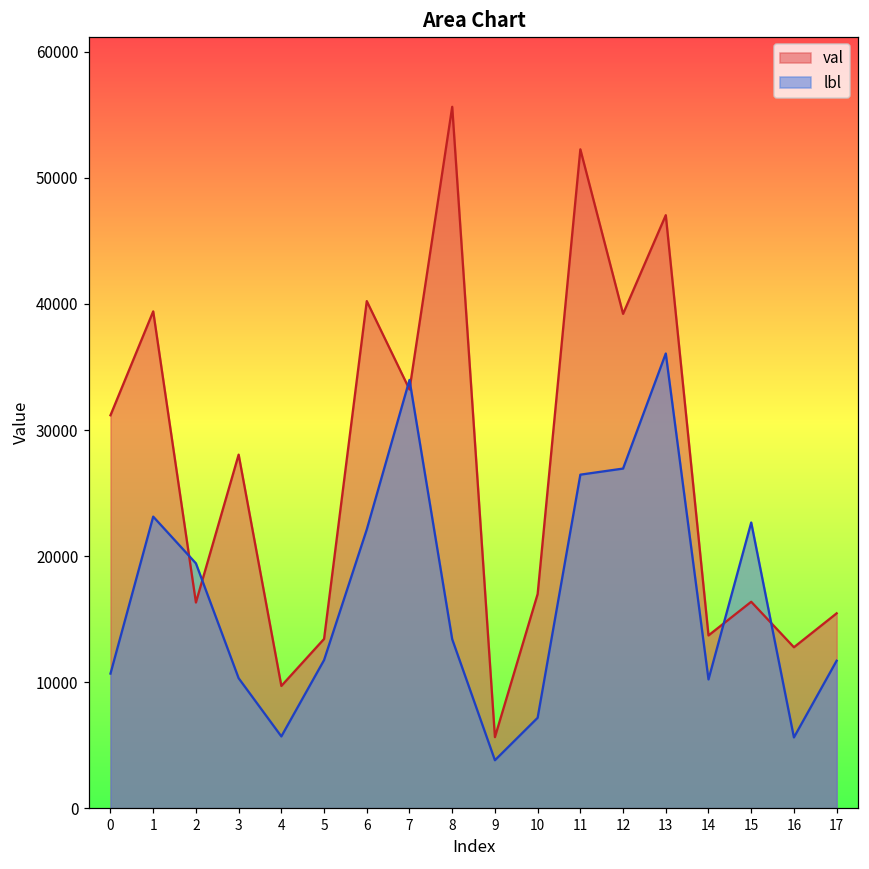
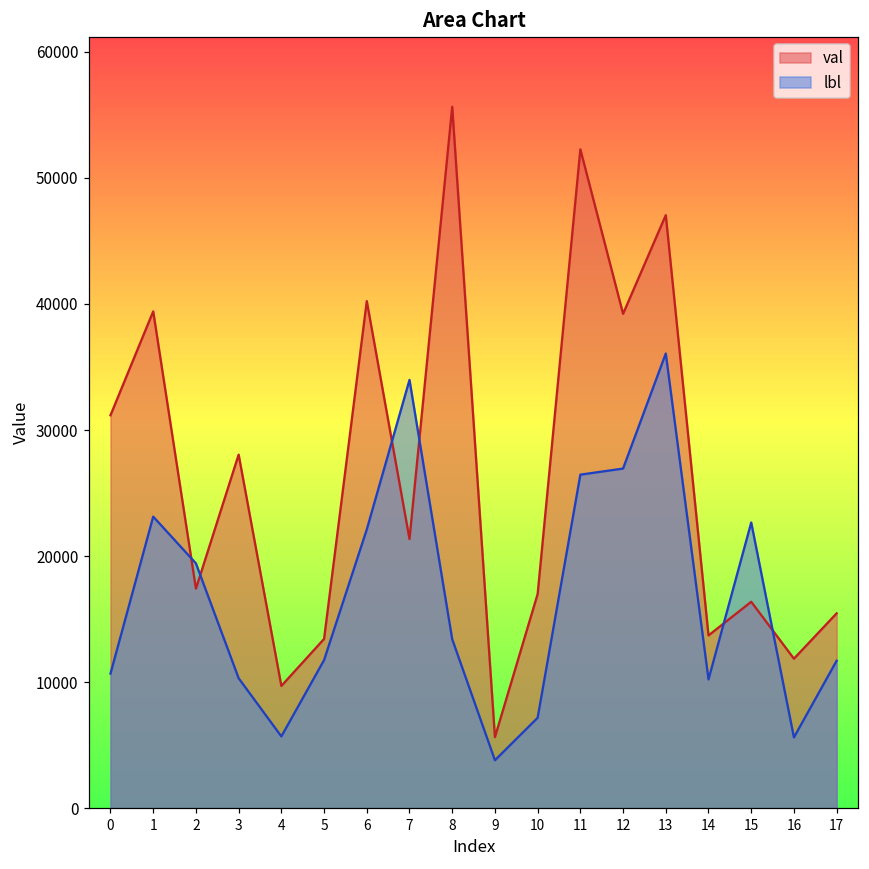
  {
    "val": {
      "0": 31200,
      "1": 39400,
-     "2": 16300,
+     "2": 17400,
      "3": 28000,
      "4": 9700,
      "5": 13400,
      "6": 40200,
-     "7": 33200,
+     "7": 21400,
      "8": 55600,
      "9": 5600,
      "10": 17000,
      "11": 52300,
      "12": 39200,
      "13": 47000,
      "14": 13700,
      "15": 16400,
-     "16": 12800,
+     "16": 11900,
      "17": 15500
    },
    "lbl": {
      "0": 10700,
      "1": 23100,
      "2": 19400,
      "3": 10300,
      "4": 5700,
      "5": 11700,
      "6": 22100,
      "7": 34000,
      "8": 13400,
      "9": 3800,
      "10": 7200,
      "11": 26500,
      "12": 26900,
      "13": 36100,
      "14": 10200,
      "15": 22700,
      "16": 5600,
      "17": 11700
    }
  }
